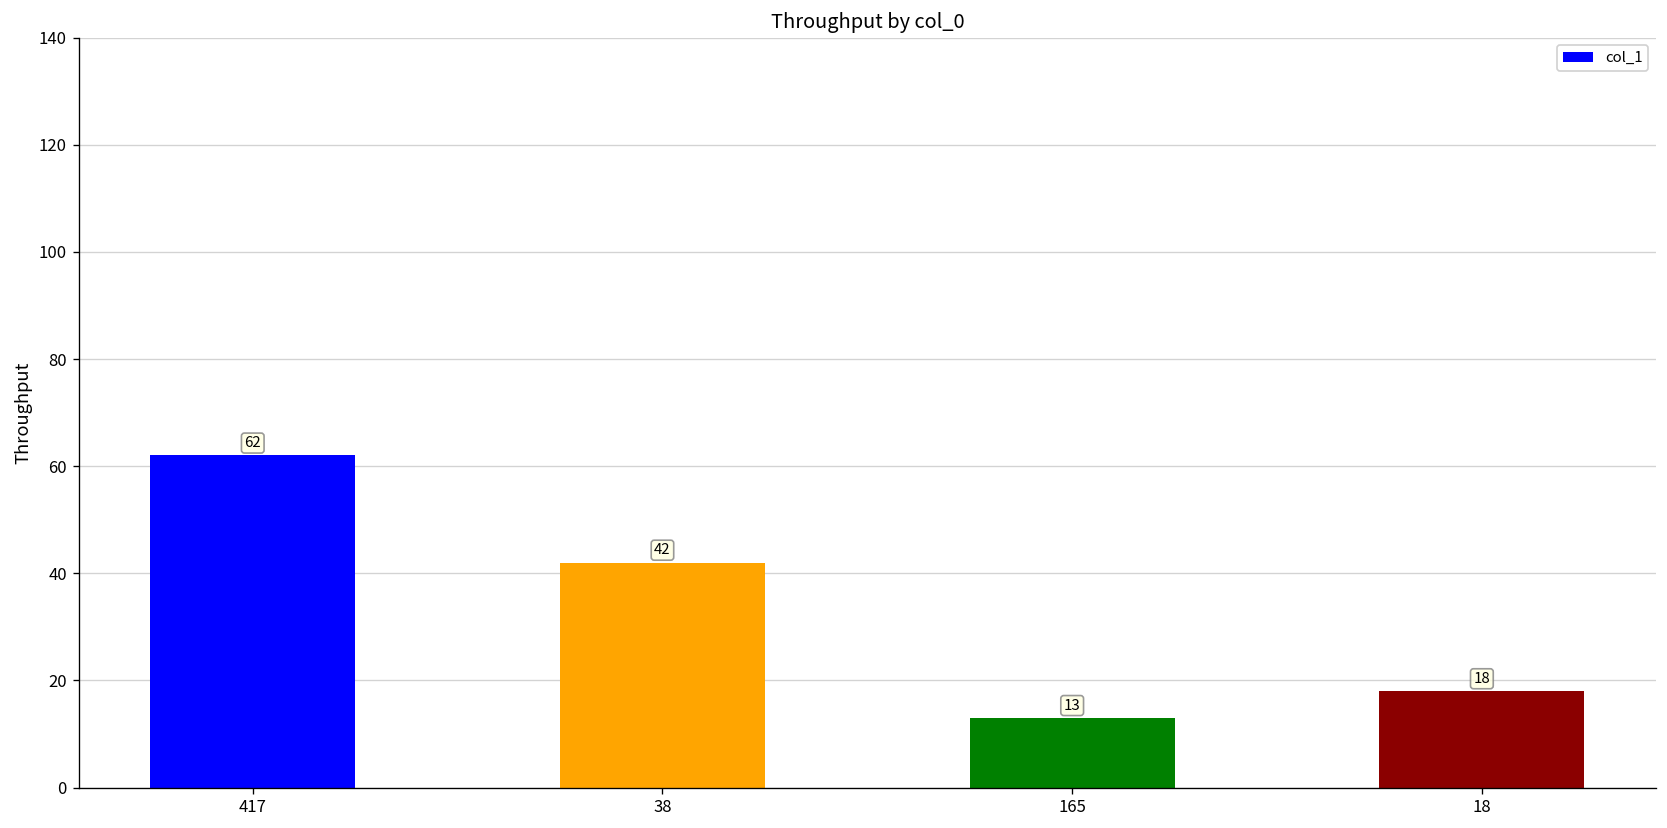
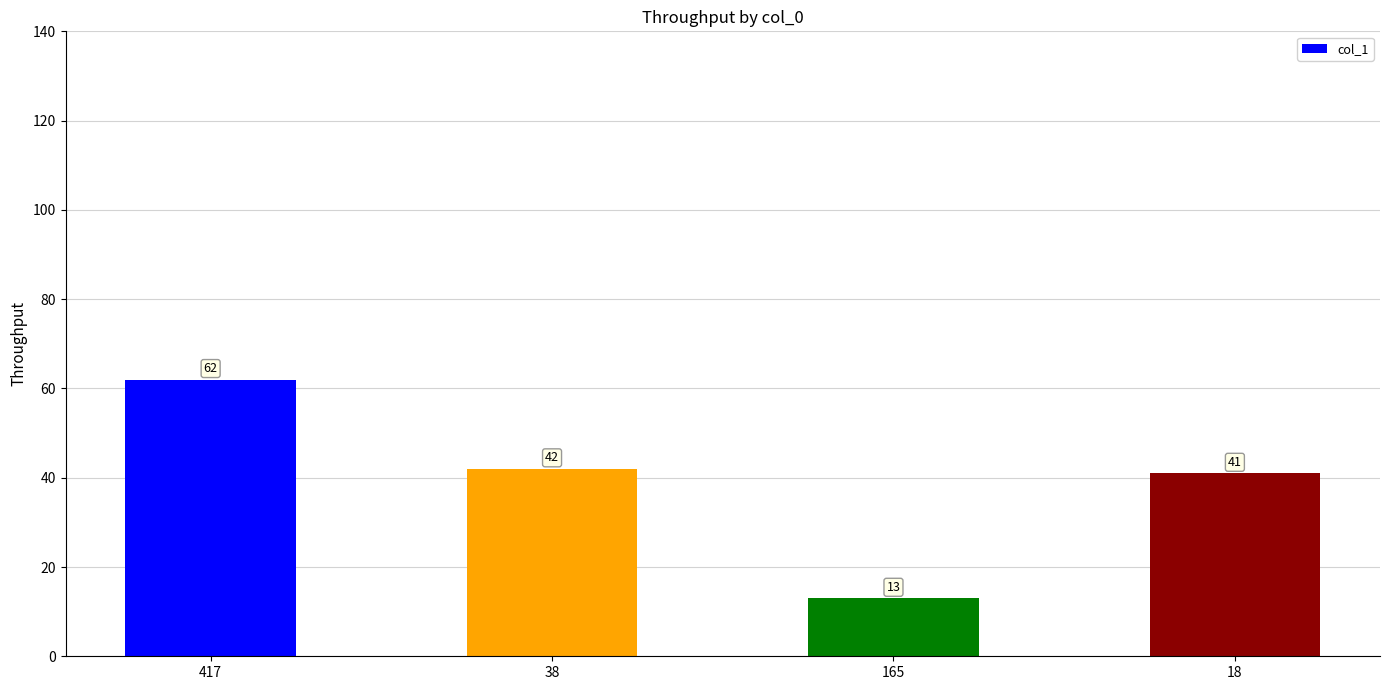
  {
-   "18": 18
+   "18": 41
  }
